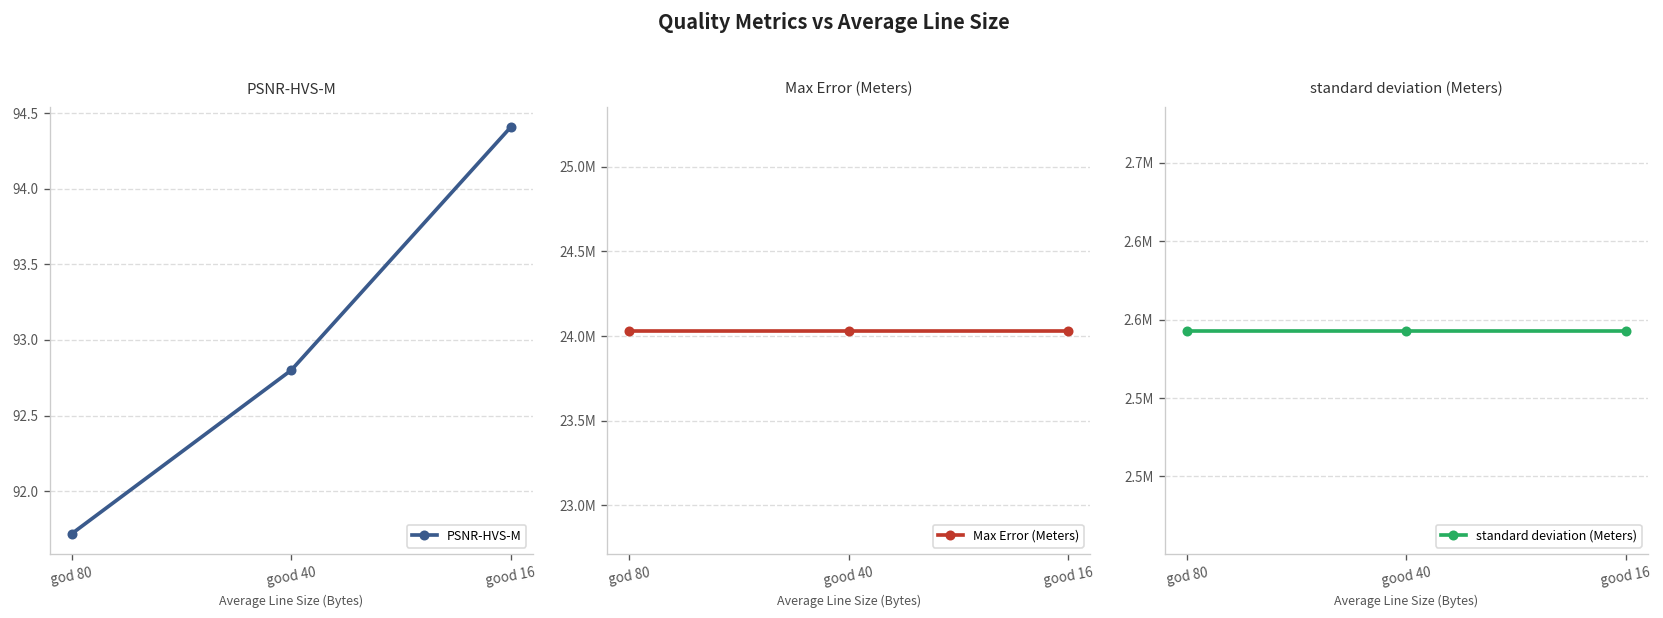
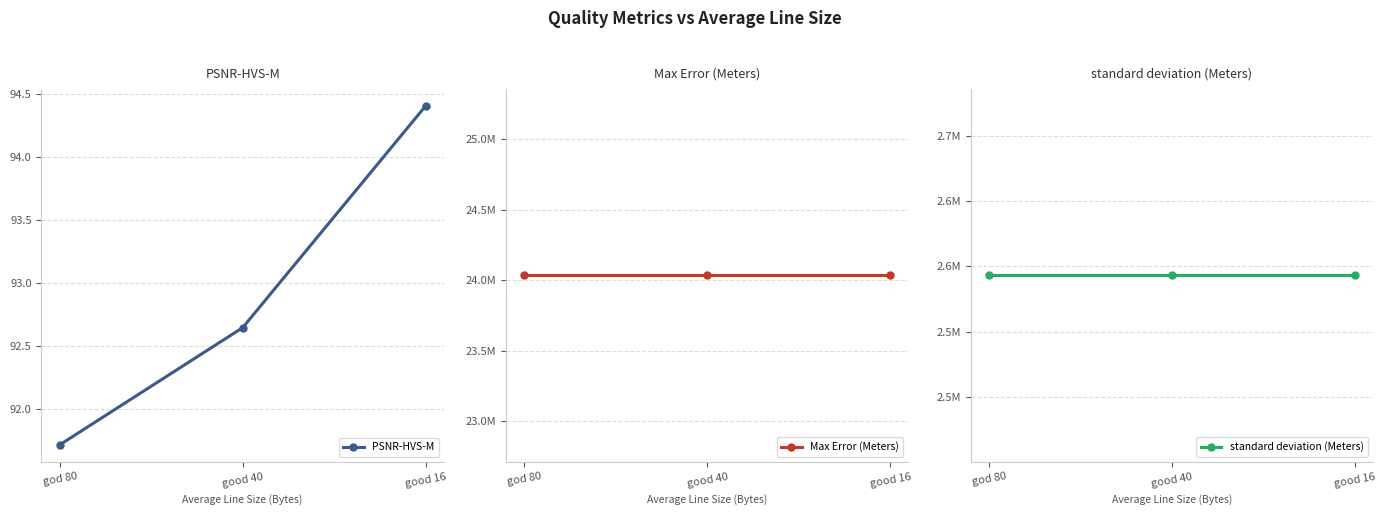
  {
    "PSNR-HVS-M": {
      "god 80": 91.72,
-     "good 40": 92.80,
+     "good 40": 92.65,
      "good 16": 94.41
    },
    "Max Error (Meters)": {
      "god 80": 24030000,
      "good 40": 24030000,
      "good 16": 24030000
    }
  }
